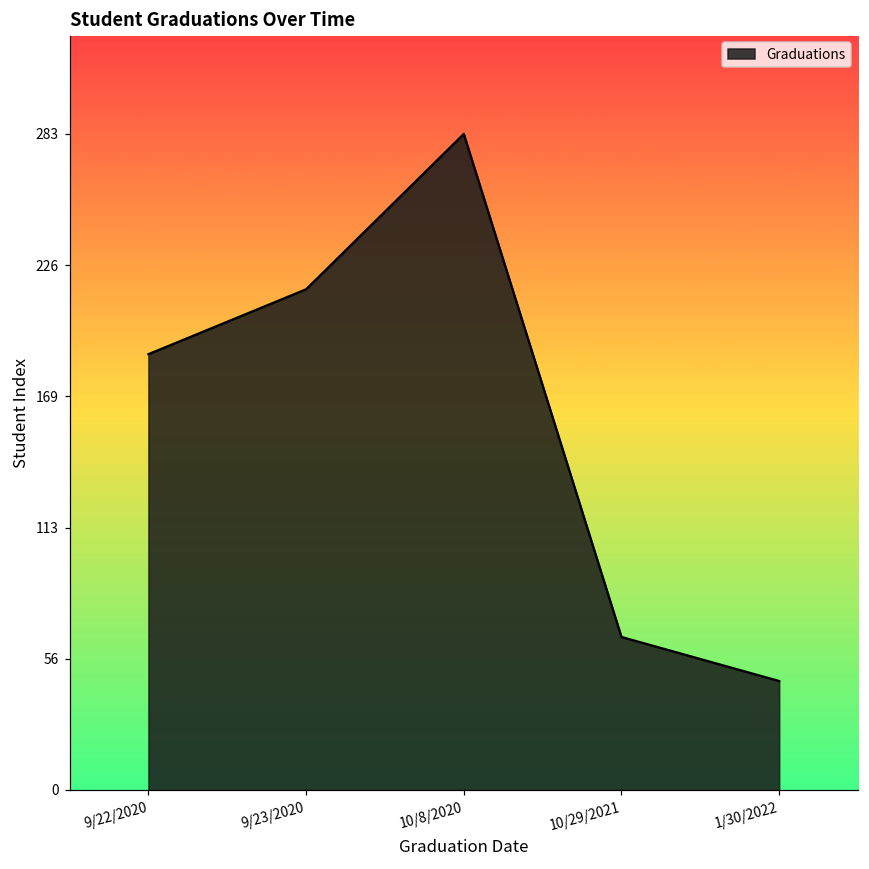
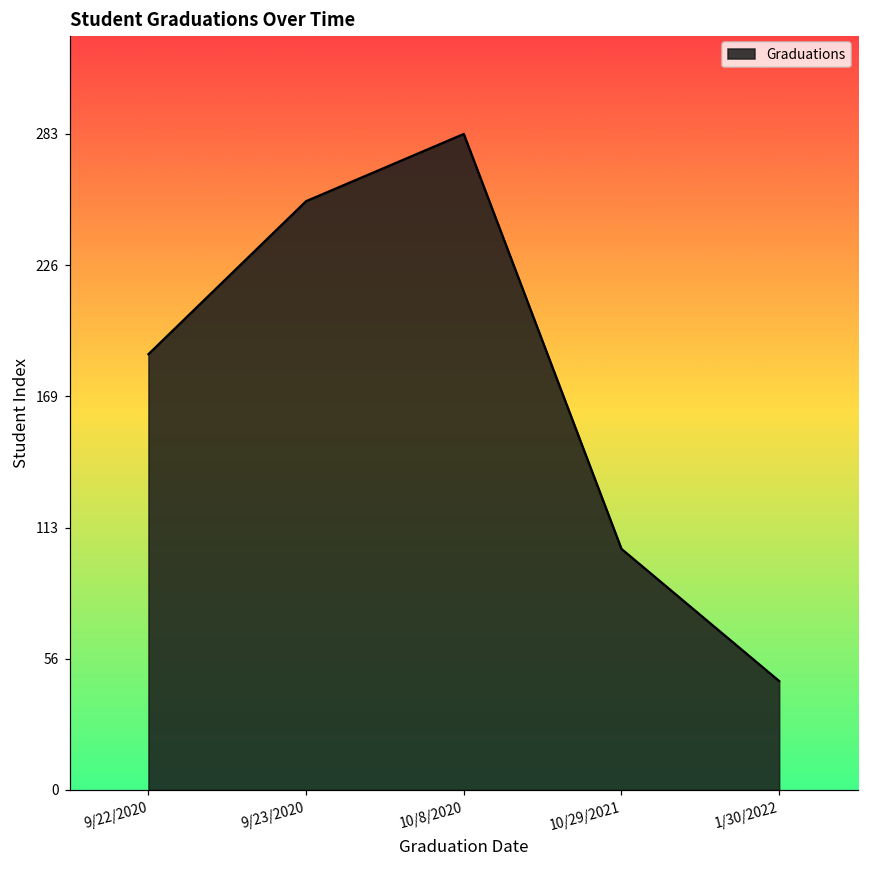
  {
    "9/22/2020": 188,
-   "9/23/2020": 216,
+   "9/23/2020": 254,
    "10/8/2020": 283,
-   "10/29/2021": 66,
+   "10/29/2021": 104,
    "1/30/2022": 47
  }
